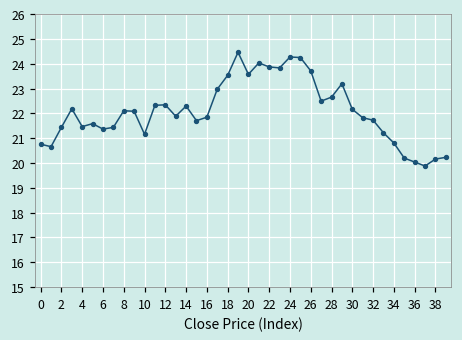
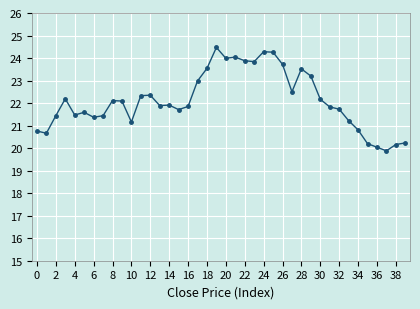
  {
    "0": 20.8,
    "2": 21.4,
    "4": 21.5,
    "6": 21.4,
    "8": 22.1,
    "10": 21.2,
    "12": 22.4,
-   "14": 22.3,
+   "14": 21.9,
    "16": 21.9,
    "18": 23.5,
-   "20": 23.6,
+   "20": 24.0,
    "22": 23.9,
    "24": 24.3,
    "26": 23.7,
-   "28": 22.7,
+   "28": 23.5,
    "30": 22.2,
    "32": 21.7,
    "34": 20.8,
    "36": 20.0,
    "38": 20.2
  }
